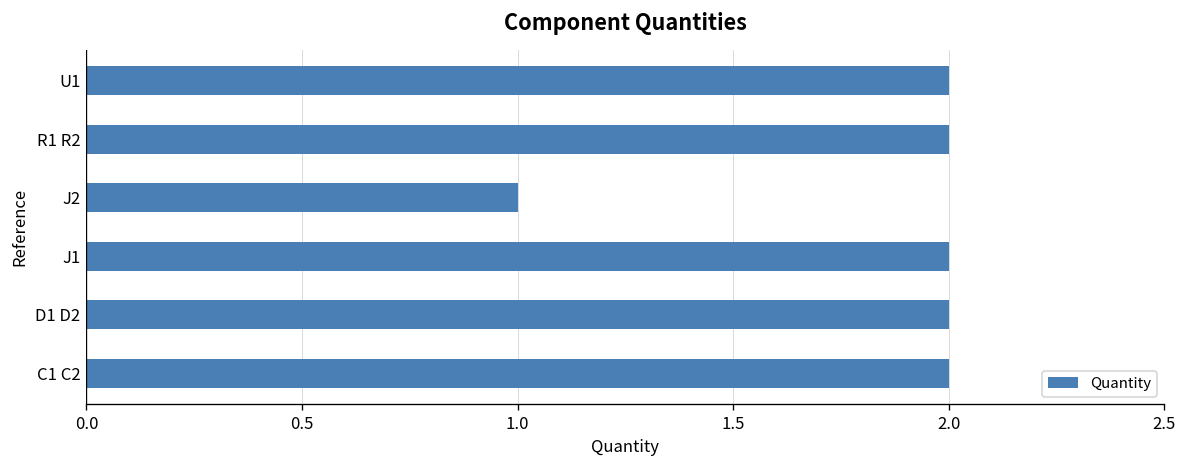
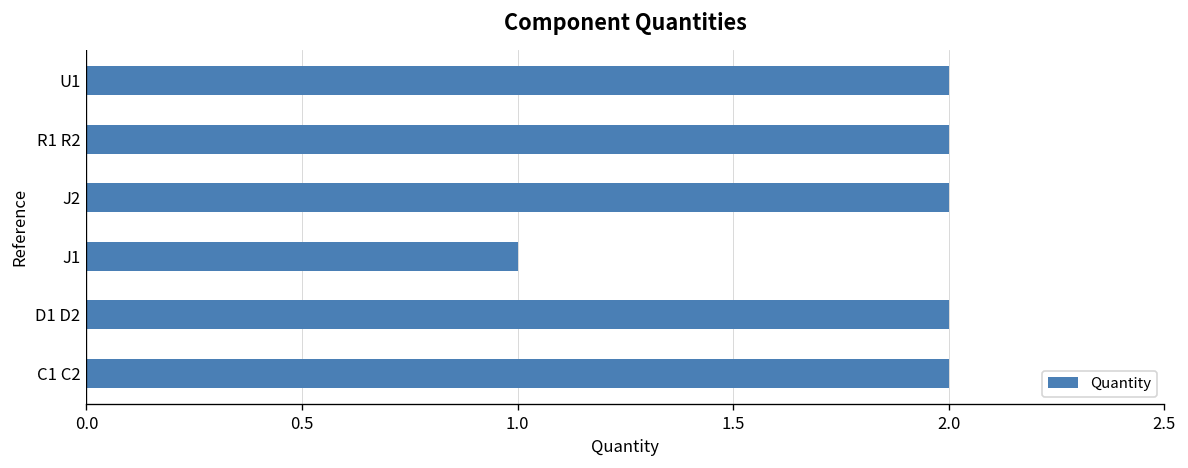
  {
    "U1": 2,
    "R1 R2": 2,
-   "J2": 1,
-   "J1": 2,
+   "J2": 2,
+   "J1": 1,
    "D1 D2": 2,
    "C1 C2": 2
  }
